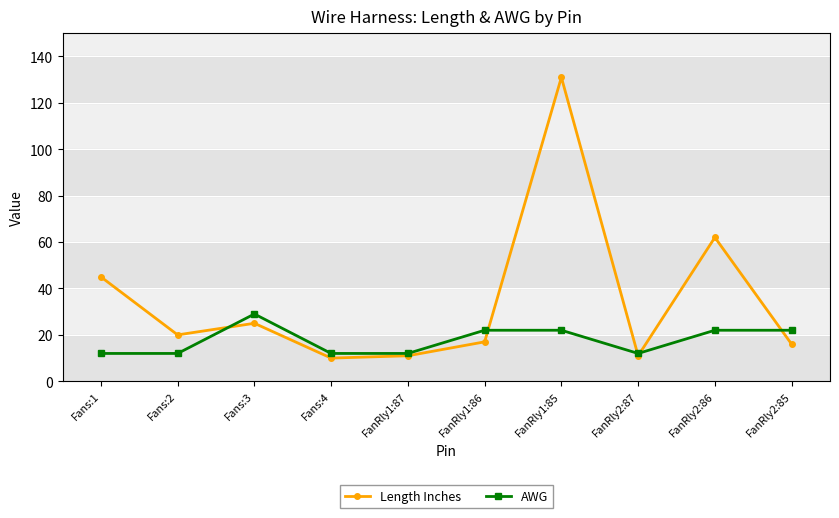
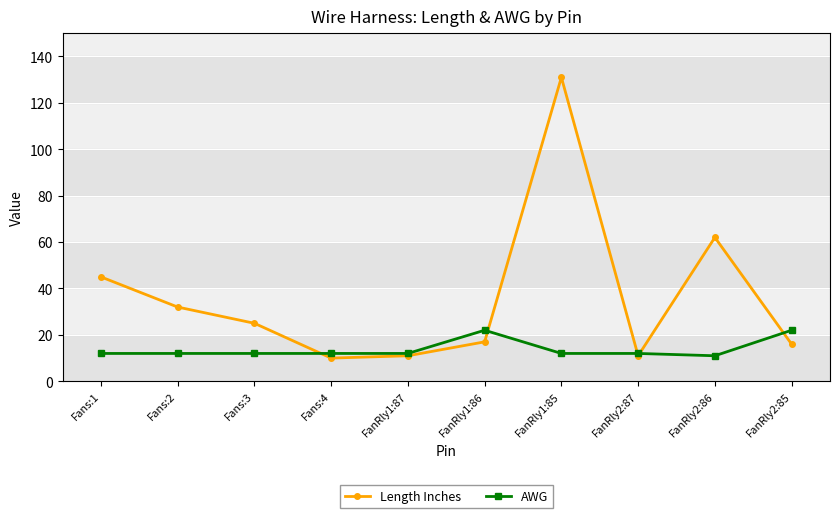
  {
    "Length Inches": {
      "Fans:1": 45,
-     "Fans:2": 20,
+     "Fans:2": 32,
      "Fans:3": 25,
      "Fans:4": 10,
      "FanRly1:86": 17,
      "FanRly1:85": 131,
      "FanRly2:86": 62,
      "FanRly2:85": 16
    },
    "AWG": {
      "Fans:1": 12,
      "Fans:2": 12,
-     "Fans:3": 29,
+     "Fans:3": 12,
      "Fans:4": 12,
      "FanRly1:86": 22,
-     "FanRly1:85": 22,
-     "FanRly2:86": 22,
+     "FanRly1:85": 12,
+     "FanRly2:86": 11,
      "FanRly2:85": 22
    }
  }
